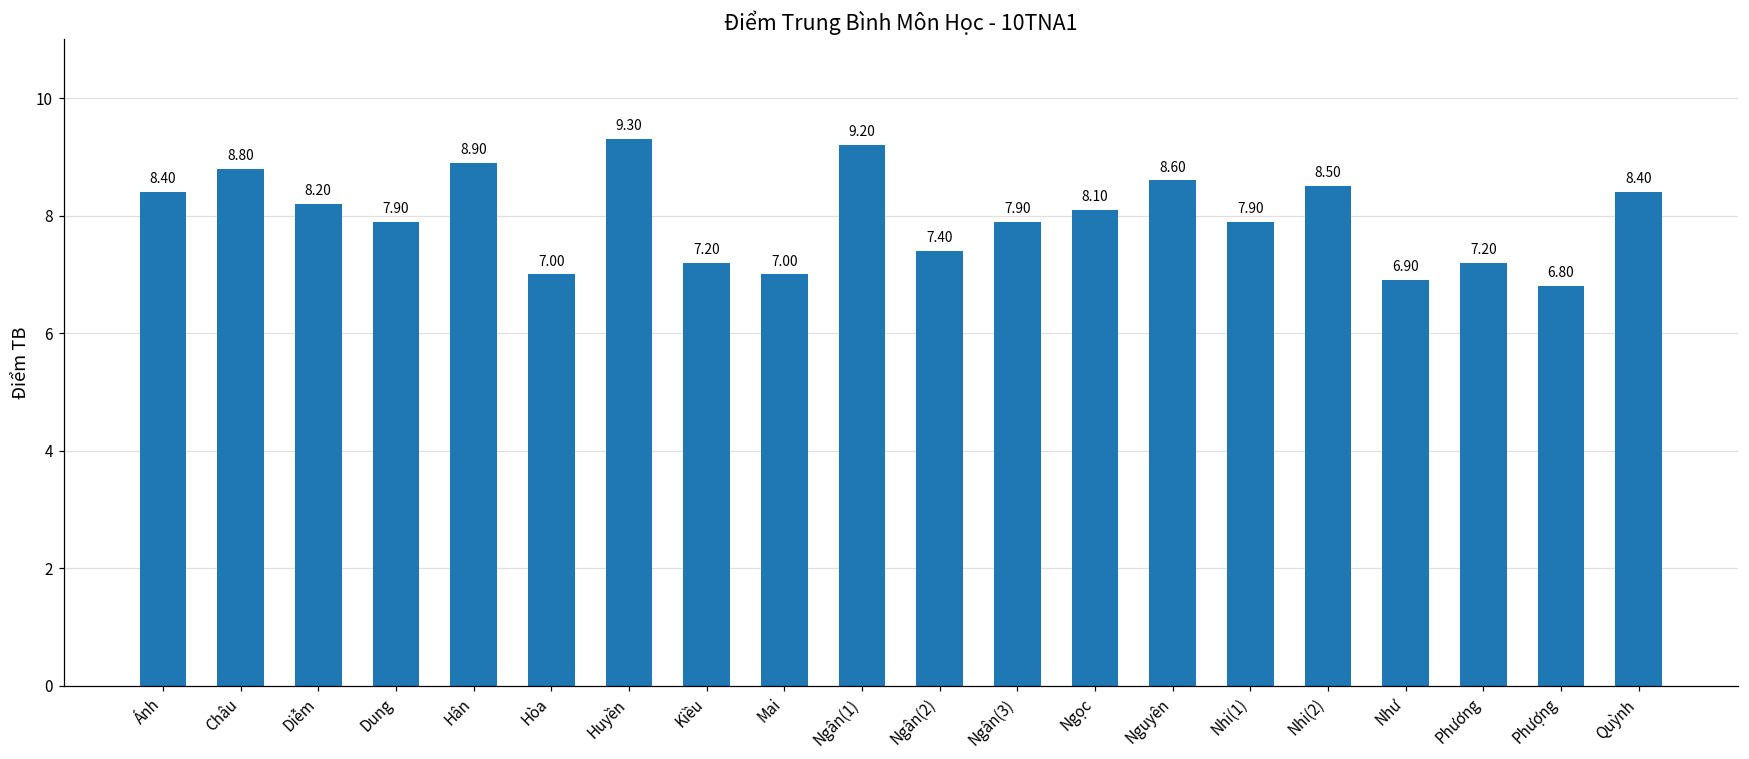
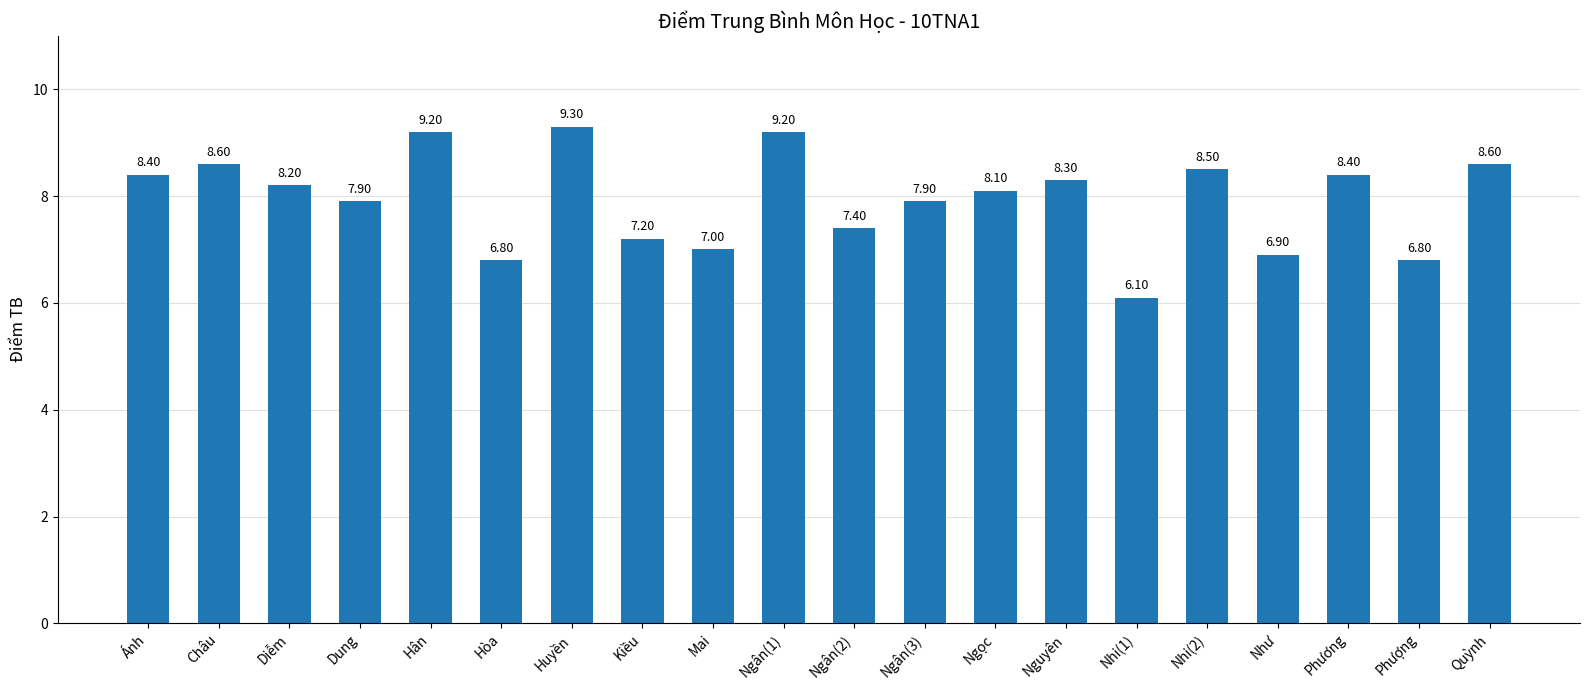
  {
    "Ánh": 8.40,
-   "Châu": 8.80,
+   "Châu": 8.60,
    "Diễm": 8.20,
    "Dung": 7.90,
-   "Hân": 8.90,
-   "Hòa": 7.00,
+   "Hân": 9.20,
+   "Hòa": 6.80,
    "Huyền": 9.30,
    "Kiều": 7.20,
    "Mai": 7.00,
    "Ngân(1)": 9.20,
    "Ngân(2)": 7.40,
    "Ngân(3)": 7.90,
    "Ngọc": 8.10,
-   "Nguyên": 8.60,
-   "Nhi(1)": 7.90,
+   "Nguyên": 8.30,
+   "Nhi(1)": 6.10,
    "Nhi(2)": 8.50,
    "Như": 6.90,
-   "Phương": 7.20,
+   "Phương": 8.40,
    "Phượng": 6.80,
-   "Quỳnh": 8.40
+   "Quỳnh": 8.60
  }
